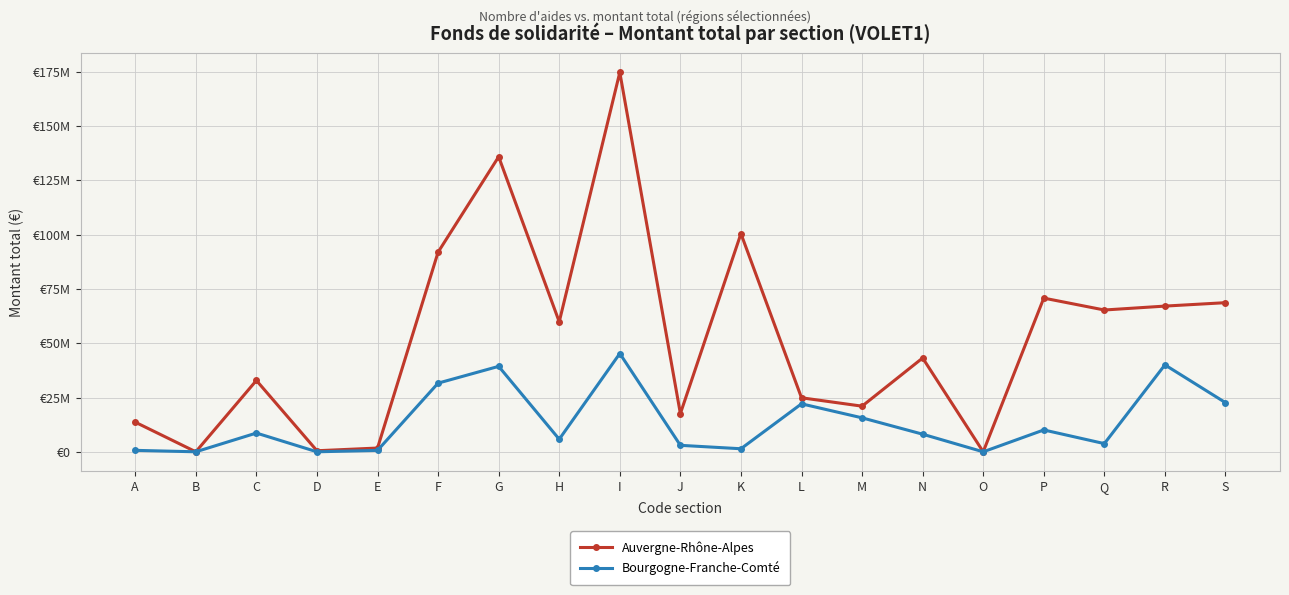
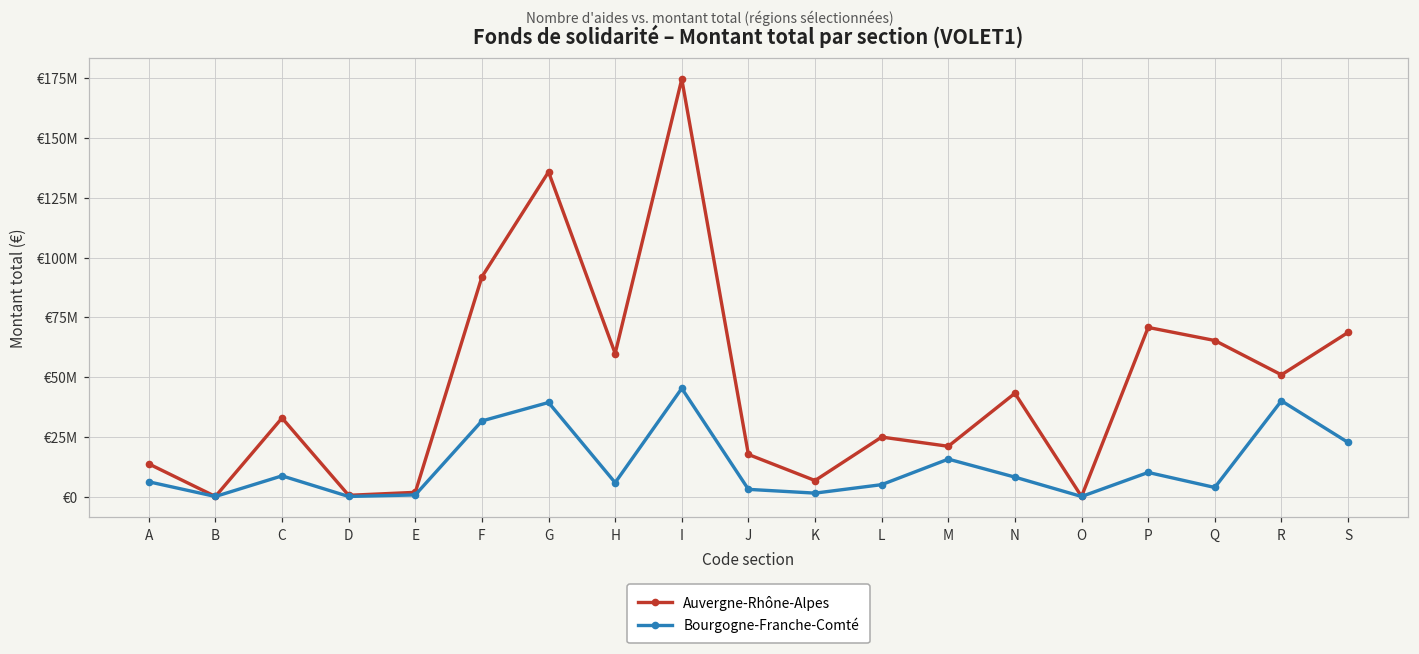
  {
    "Auvergne-Rhône-Alpes": {
      "A": "€14000000",
      "C": "€33000000",
      "F": "€92000000",
      "G": "€136000000",
      "H": "€60000000",
      "I": "€175000000",
      "J": "€18000000",
-     "K": "€100000000",
+     "K": "€7000000",
      "L": "€25000000",
      "M": "€21000000",
      "N": "€43000000",
      "P": "€71000000",
      "Q": "€65000000",
-     "R": "€67000000",
+     "R": "€51000000",
      "S": "€69000000"
    },
    "Bourgogne-Franche-Comté": {
-     "A": "€1000000",
+     "A": "€6000000",
      "C": "€9000000",
      "F": "€32000000",
      "G": "€39000000",
      "H": "€6000000",
      "I": "€45000000",
      "J": "€3000000",
      "K": "€1000000",
-     "L": "€22000000",
+     "L": "€5000000",
      "M": "€16000000",
      "N": "€8000000",
      "P": "€10000000",
      "Q": "€4000000",
      "R": "€40000000",
      "S": "€23000000"
    }
  }
